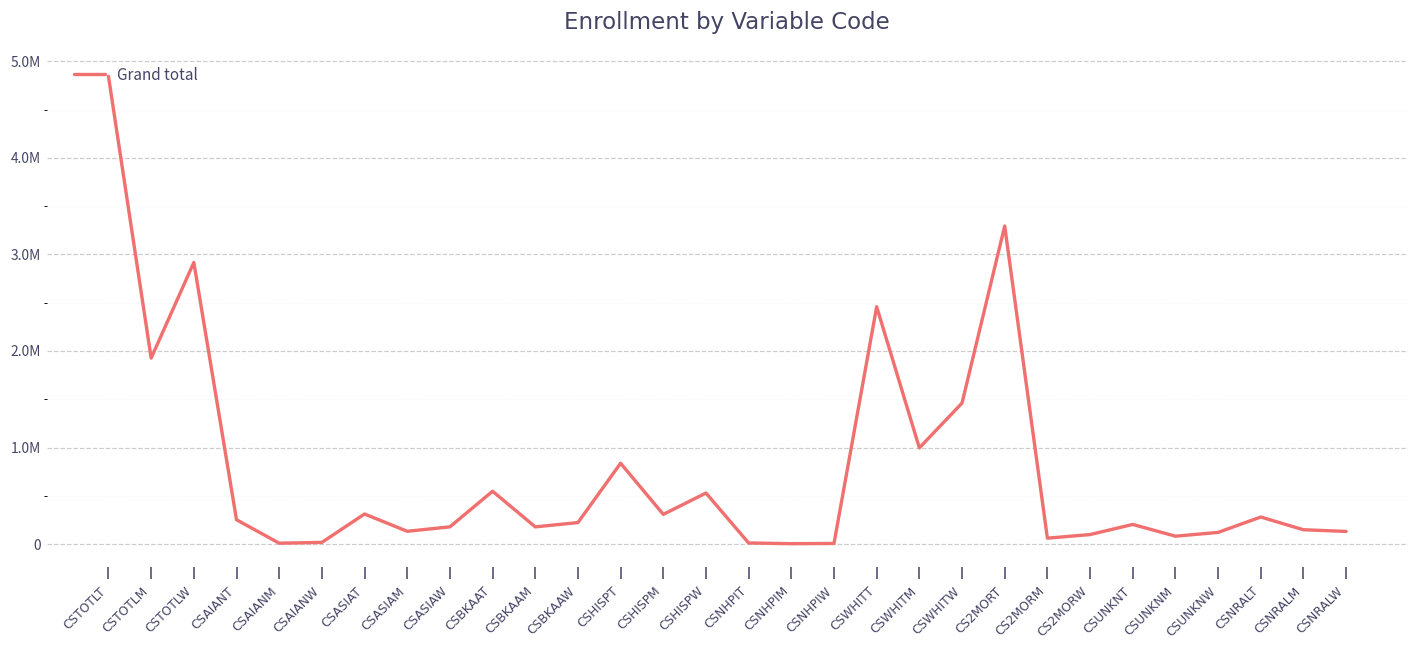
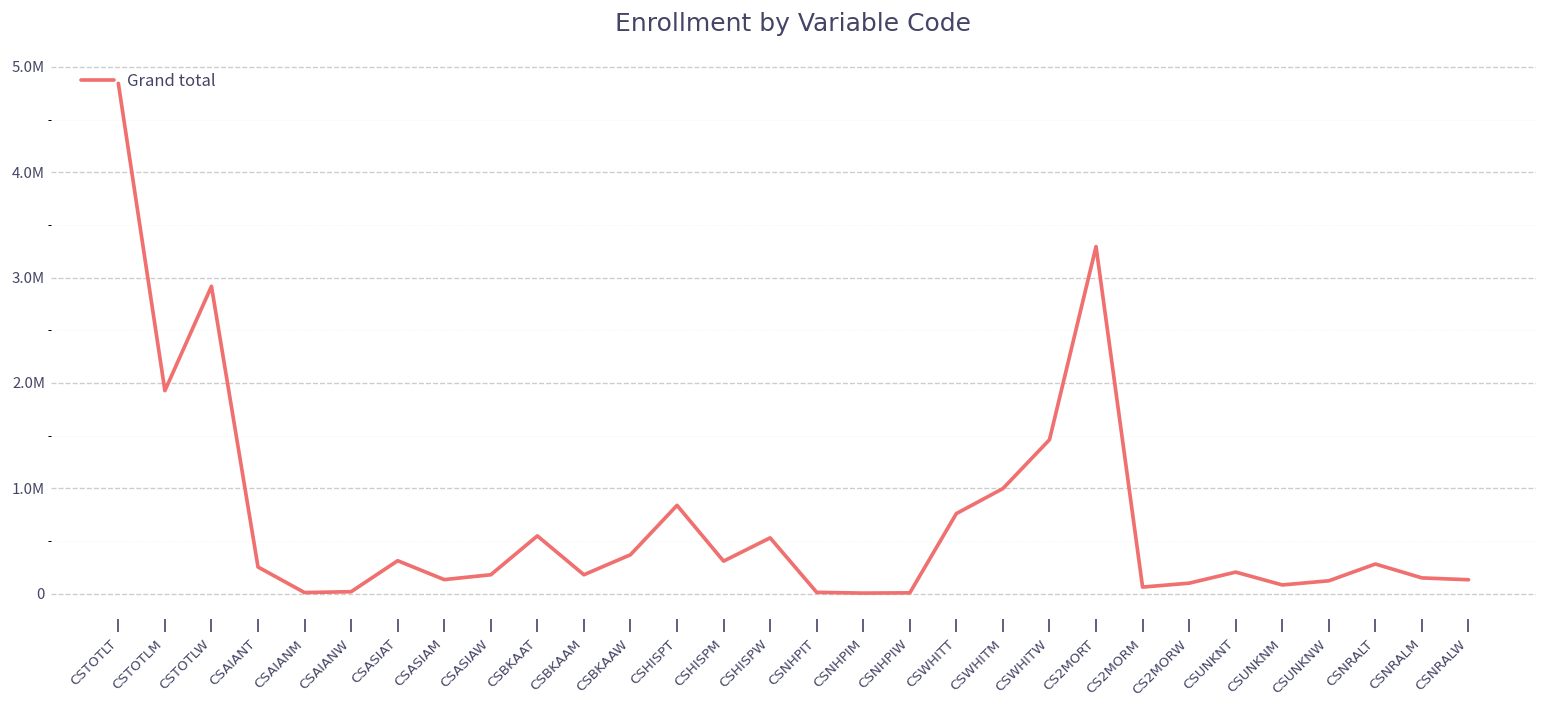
  {
    "CSTOTLT": 4800000,
    "CSTOTLM": 1900000,
    "CSTOTLW": 2900000,
    "CSAIANT": 300000,
    "CSAIANM": 0,
    "CSAIANW": 0,
    "CSASIAT": 300000,
    "CSASIAM": 100000,
    "CSASIAW": 200000,
    "CSBKAAT": 500000,
    "CSBKAAM": 200000,
-   "CSBKAAW": 200000,
+   "CSBKAAW": 400000,
    "CSHISPT": 800000,
    "CSHISPM": 300000,
    "CSHISPW": 500000,
    "CSNHPIT": 0,
    "CSNHPIM": 0,
    "CSNHPIW": 0,
-   "CSWHITT": 2500000,
+   "CSWHITT": 800000,
    "CSWHITM": 1000000,
    "CSWHITW": 1500000,
    "CS2MORT": 3300000,
    "CS2MORM": 100000,
    "CS2MORW": 100000,
    "CSUNKNT": 200000,
    "CSUNKNM": 100000,
    "CSUNKNW": 100000,
    "CSNRALT": 300000,
    "CSNRALM": 100000,
    "CSNRALW": 100000
  }
